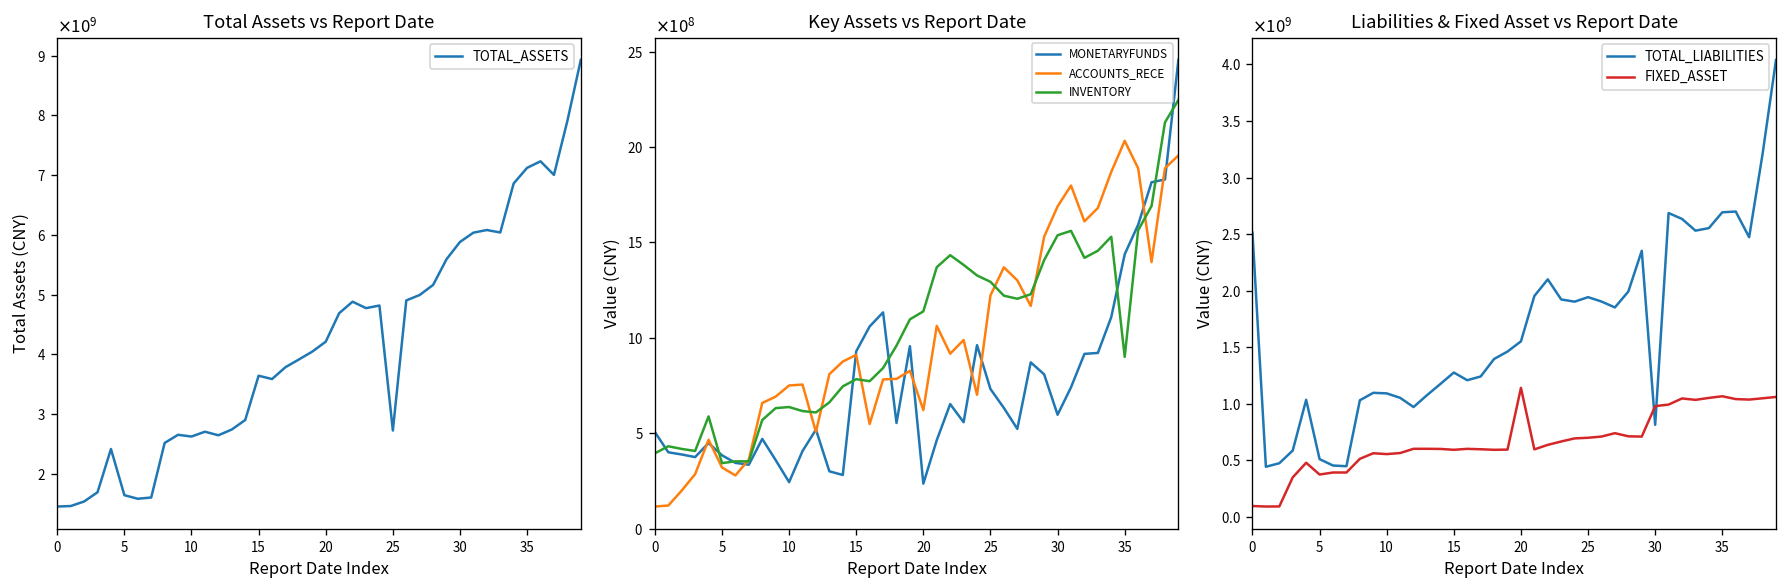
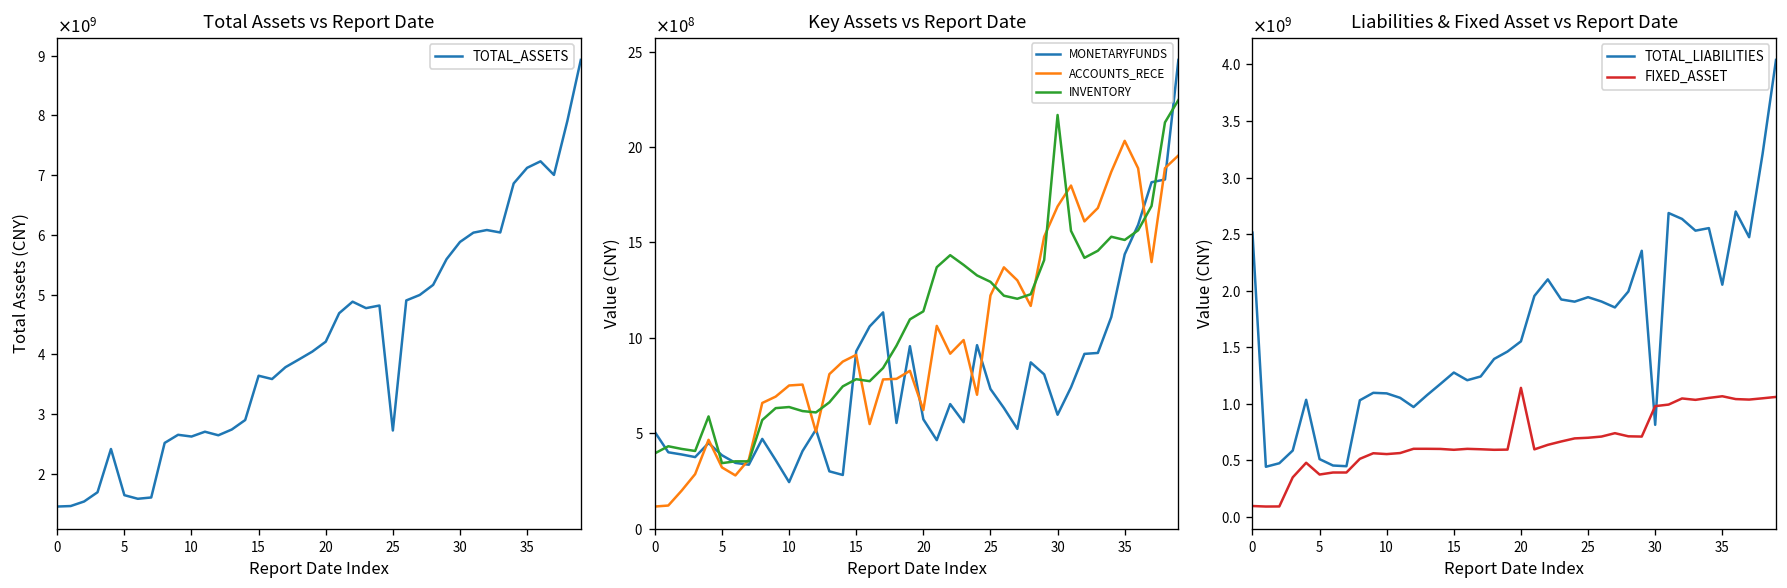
  {
    "Total Assets vs Report Date": {
      "0": 1500000000,
      "5": 1600000000,
      "10": 2600000000,
      "15": 3600000000,
      "20": 4200000000,
      "25": 2700000000,
      "30": 5900000000,
      "35": 7100000000
    },
    "Key Assets vs Report Date": {
      "MONETARYFUNDS": {
        "0": 510000000,
        "5": 380000000,
        "10": 240000000,
        "15": 930000000,
-       "20": 240000000,
+       "20": 570000000,
        "25": 730000000,
        "30": 600000000,
        "35": 1440000000
      },
      "ACCOUNTS_RECE": {
        "0": 120000000,
        "5": 320000000,
        "10": 750000000,
        "15": 910000000,
        "20": 620000000,
        "25": 1220000000,
        "30": 1690000000,
        "35": 2030000000
      },
      "INVENTORY": {
        "0": 390000000,
        "5": 340000000,
        "10": 640000000,
        "15": 780000000,
        "20": 1140000000,
        "25": 1290000000,
-       "30": 1540000000,
-       "35": 900000000
+       "30": 2170000000,
+       "35": 1510000000
      }
    },
    "Liabilities & Fixed Asset vs Report Date": {
      "TOTAL_LIABILITIES": {
        "0": 2500000000,
        "5": 500000000,
        "10": 1100000000,
        "15": 1300000000,
        "20": 1600000000,
        "25": 1900000000,
        "30": 800000000,
-       "35": 2700000000
+       "35": 2100000000
      },
      "FIXED_ASSET": {
        "0": 100000000,
        "5": 400000000,
        "10": 600000000,
        "15": 600000000,
        "20": 1100000000,
        "25": 700000000,
        "30": 1000000000,
        "35": 1100000000
      }
    }
  }
